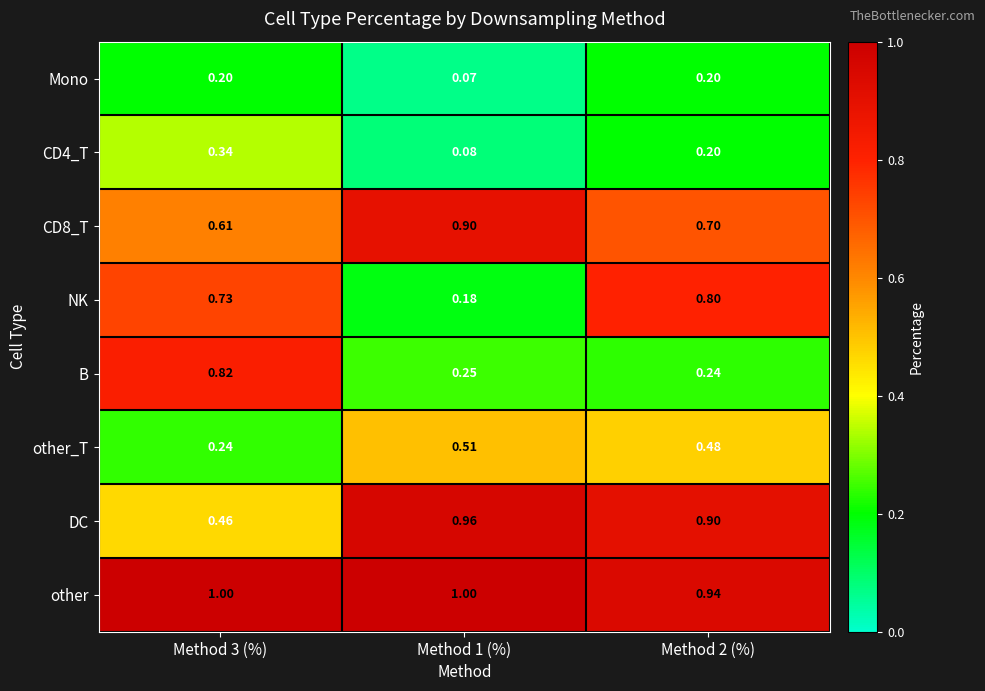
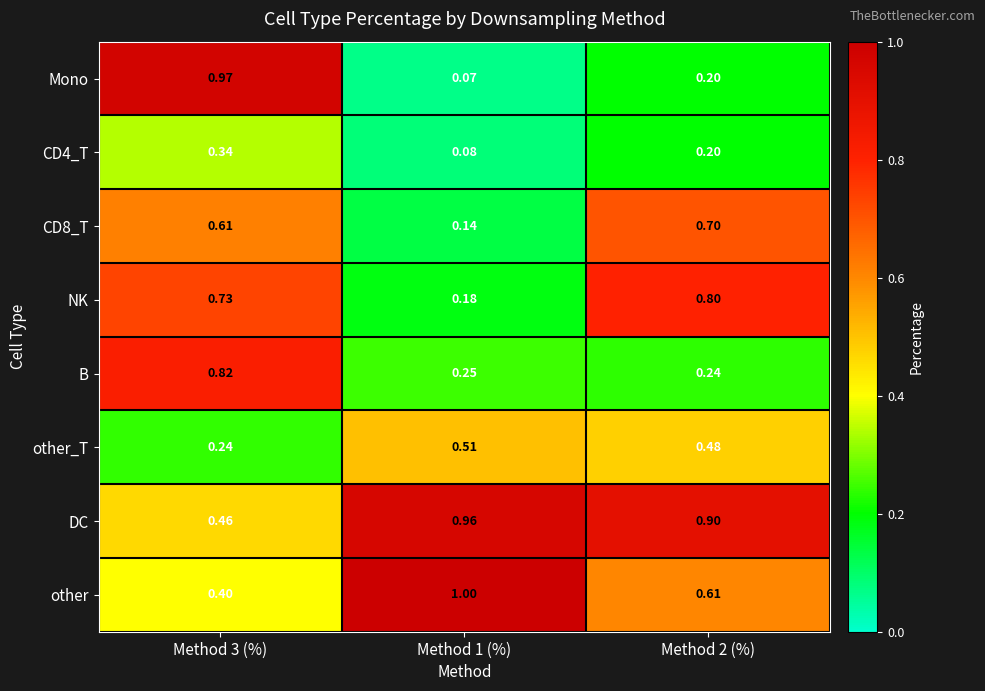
  {
    "Mono": {
-     "Method 3 (%)": 0.20,
+     "Method 3 (%)": 0.97,
      "Method 1 (%)": 0.07,
      "Method 2 (%)": 0.20
    },
    "CD4_T": {
      "Method 3 (%)": 0.34,
      "Method 1 (%)": 0.08,
      "Method 2 (%)": 0.20
    },
    "CD8_T": {
      "Method 3 (%)": 0.61,
-     "Method 1 (%)": 0.90,
+     "Method 1 (%)": 0.14,
      "Method 2 (%)": 0.70
    },
    "NK": {
      "Method 3 (%)": 0.73,
      "Method 1 (%)": 0.18,
      "Method 2 (%)": 0.80
    },
    "B": {
      "Method 3 (%)": 0.82,
      "Method 1 (%)": 0.25,
      "Method 2 (%)": 0.24
    },
    "other_T": {
      "Method 3 (%)": 0.24,
      "Method 1 (%)": 0.51,
      "Method 2 (%)": 0.48
    },
    "DC": {
      "Method 3 (%)": 0.46,
      "Method 1 (%)": 0.96,
      "Method 2 (%)": 0.90
    },
    "other": {
-     "Method 3 (%)": 1.00,
+     "Method 3 (%)": 0.40,
      "Method 1 (%)": 1.00,
-     "Method 2 (%)": 0.94
+     "Method 2 (%)": 0.61
    }
  }
